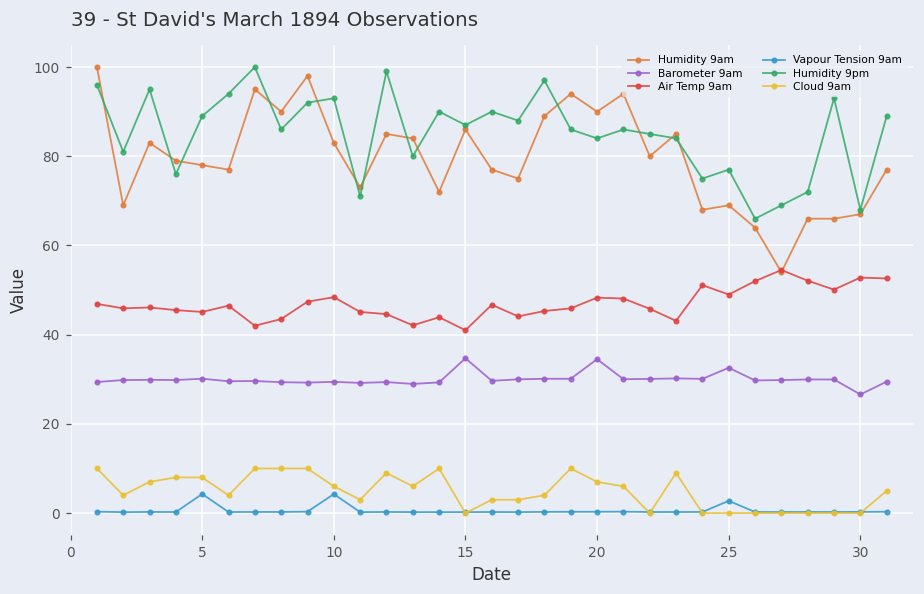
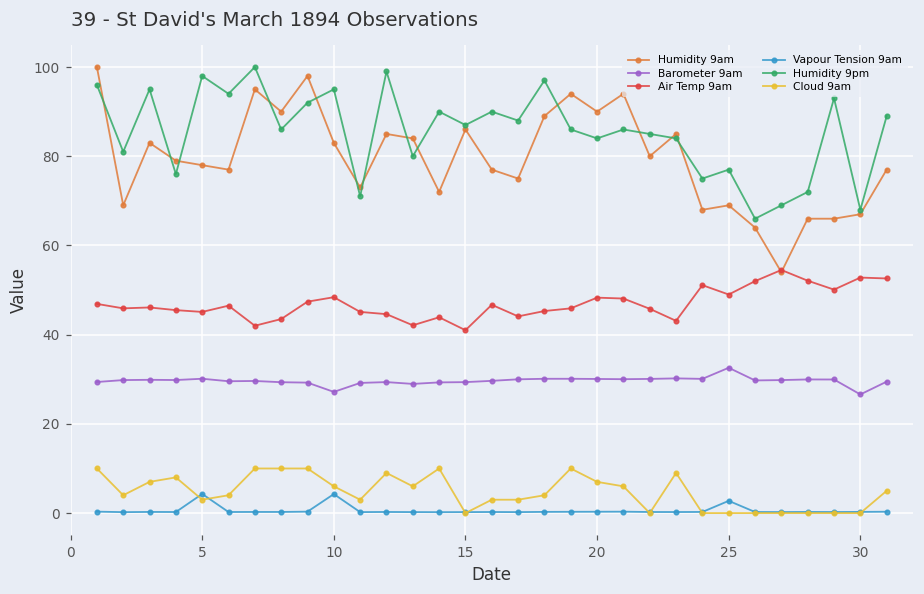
  {
    "Barometer 9am": {
      "5": 30,
-     "10": 29,
-     "15": 35,
-     "20": 35,
+     "10": 27,
+     "15": 29,
+     "20": 30,
      "25": 33,
      "30": 27
    },
    "Vapour Tension 9am": {
      "5": 4,
      "10": 4,
      "20": 0,
      "25": 3
    },
    "Humidity 9pm": {
-     "5": 89,
-     "10": 93,
+     "5": 98,
+     "10": 95,
      "15": 87,
      "20": 84,
      "25": 77,
      "30": 68
    },
    "Cloud 9am": {
-     "5": 8,
+     "5": 3,
      "10": 6,
      "20": 7,
      "25": 0
    }
  }
